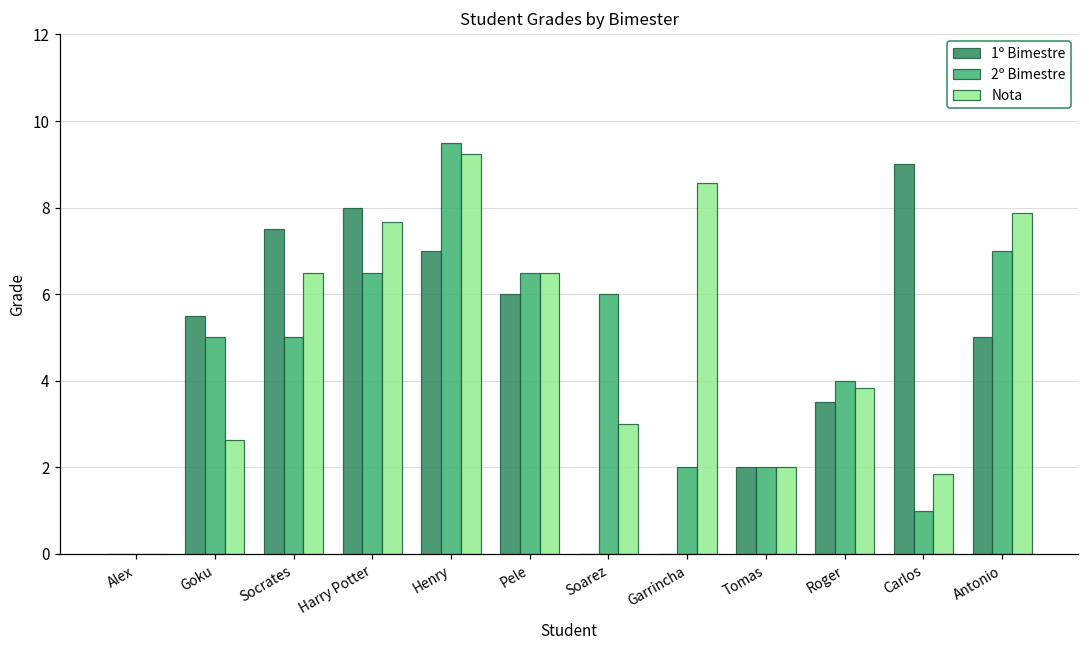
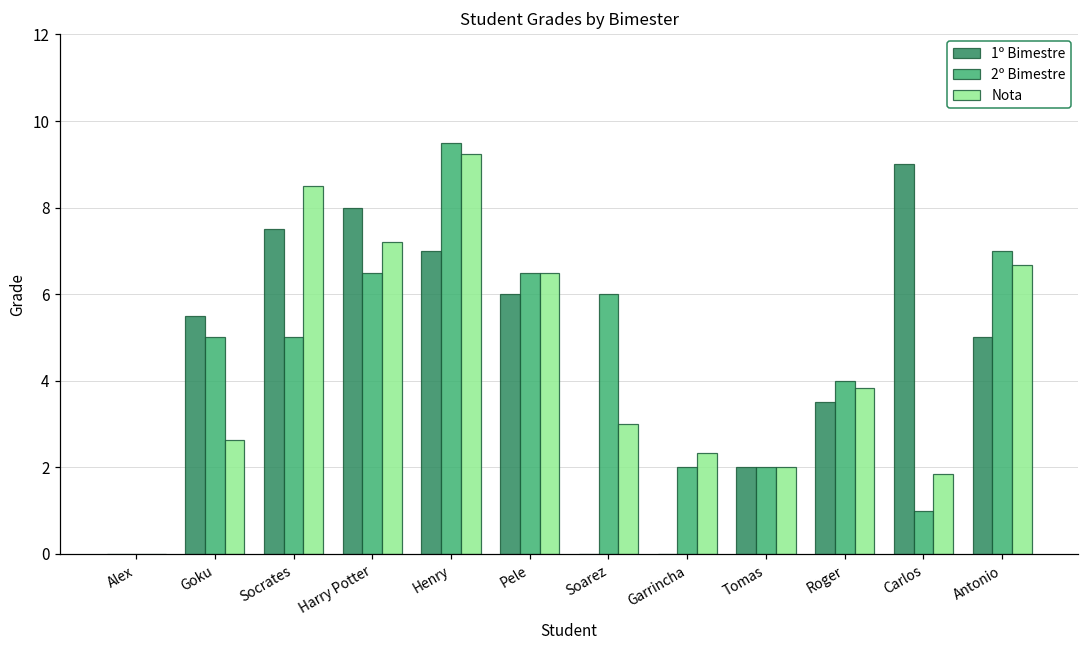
  {
    "Nota": {
      "Alex": 0.0,
      "Goku": 2.6,
-     "Socrates": 6.5,
-     "Harry Potter": 7.7,
+     "Socrates": 8.5,
+     "Harry Potter": 7.2,
      "Henry": 9.2,
      "Pele": 6.5,
      "Soarez": 3.0,
-     "Garrincha": 8.6,
+     "Garrincha": 2.3,
      "Tomas": 2.0,
      "Roger": 3.8,
      "Carlos": 1.8,
-     "Antonio": 7.9
+     "Antonio": 6.7
    }
  }
